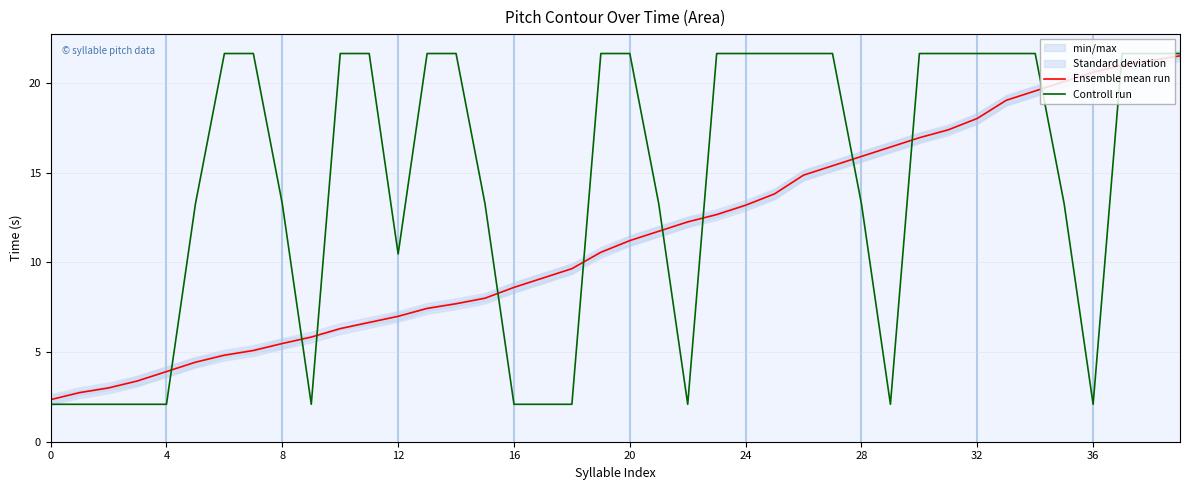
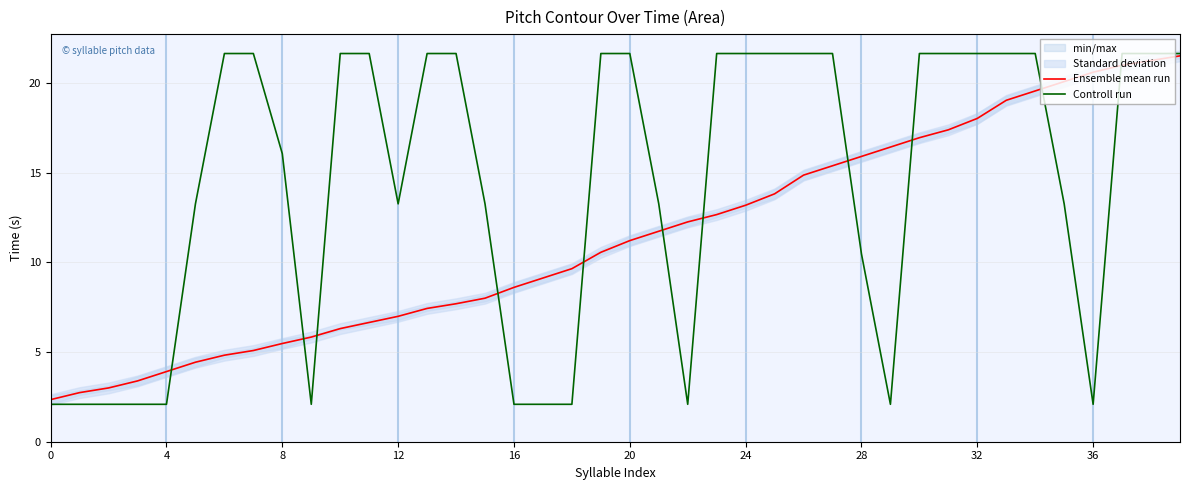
  {
    "Ensemble mean run": {
      "0": 2.3,
      "4": 3.9,
      "8": 5.5,
      "12": 7.0,
      "16": 8.6,
      "20": 11.2,
      "24": 13.2,
      "28": 15.9,
      "32": 18.0
    },
    "Controll run": {
      "0": 2.1,
      "4": 2.1,
-     "8": 13.3,
-     "12": 10.5,
+     "8": 16.1,
+     "12": 13.3,
      "16": 2.1,
      "20": 21.7,
      "24": 21.7,
-     "28": 13.3,
+     "28": 10.5,
      "32": 21.7,
      "36": 2.1
    }
  }
